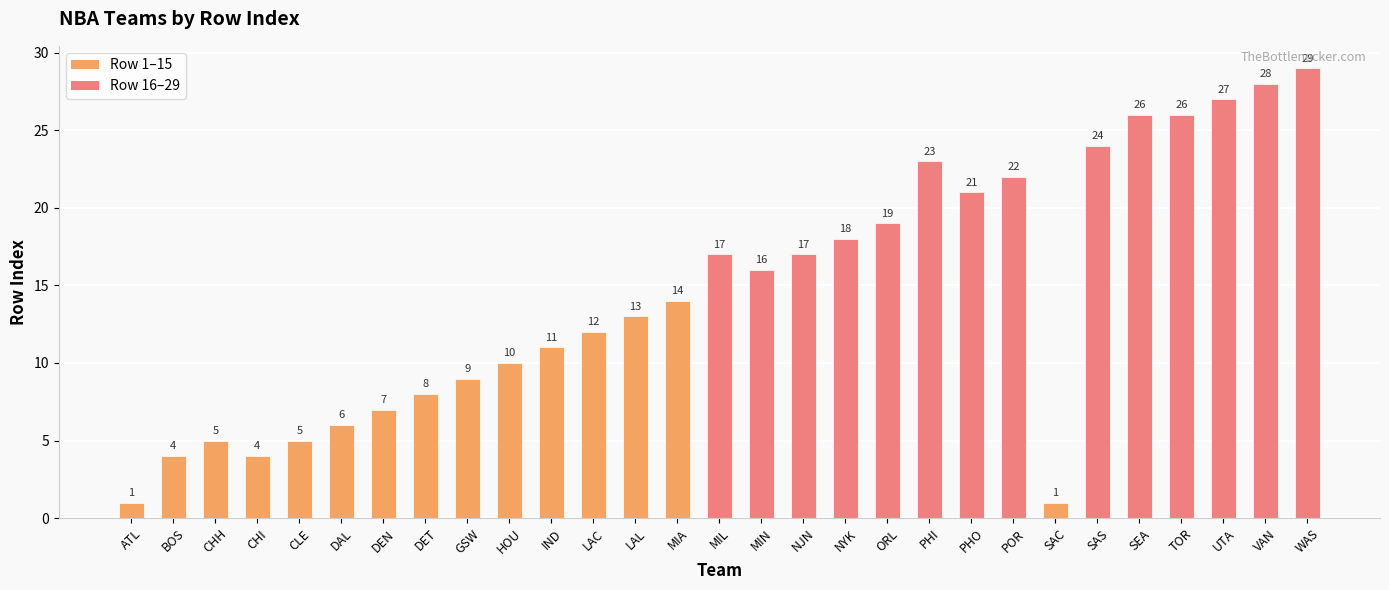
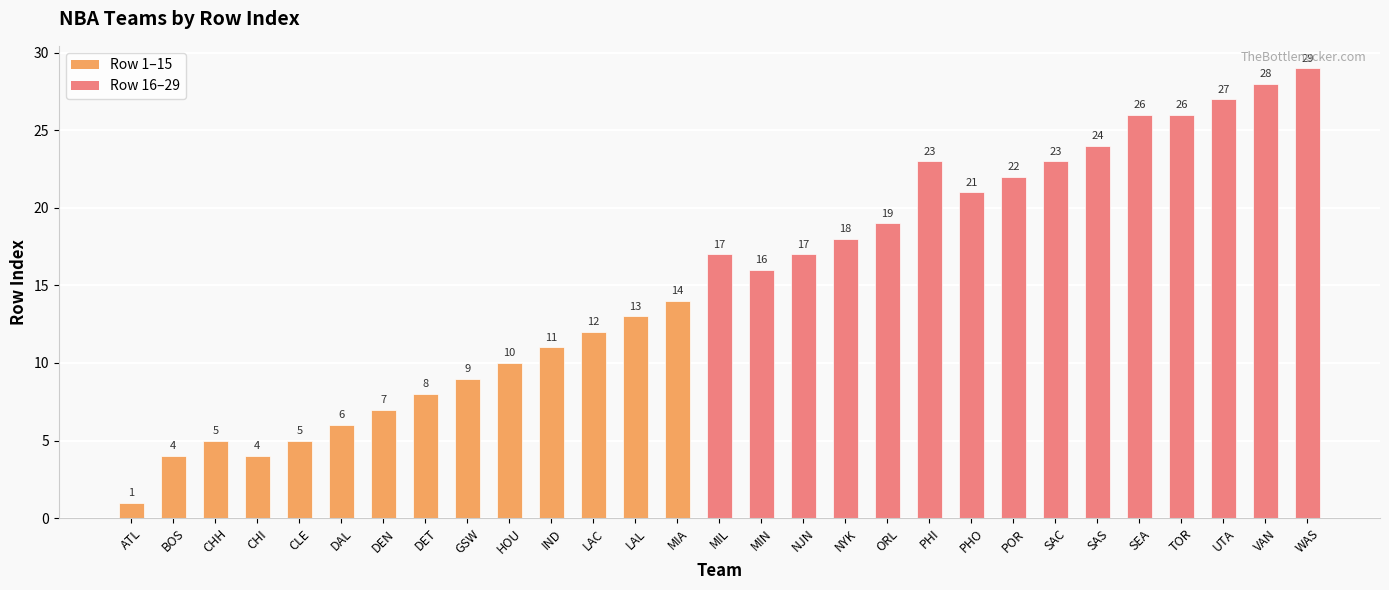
  {
    "ATL": 1,
    "BOS": 4,
    "CHH": 5,
    "CHI": 4,
    "CLE": 5,
    "DAL": 6,
    "DEN": 7,
    "DET": 8,
    "GSW": 9,
    "HOU": 10,
    "IND": 11,
    "LAC": 12,
    "LAL": 13,
    "MIA": 14,
    "MIL": 17,
    "MIN": 16,
    "NJN": 17,
    "NYK": 18,
    "ORL": 19,
    "PHI": 23,
    "PHO": 21,
    "POR": 22,
-   "SAC": 1,
+   "SAC": 23,
    "SAS": 24,
    "SEA": 26,
    "TOR": 26,
    "UTA": 27,
    "VAN": 28
  }
